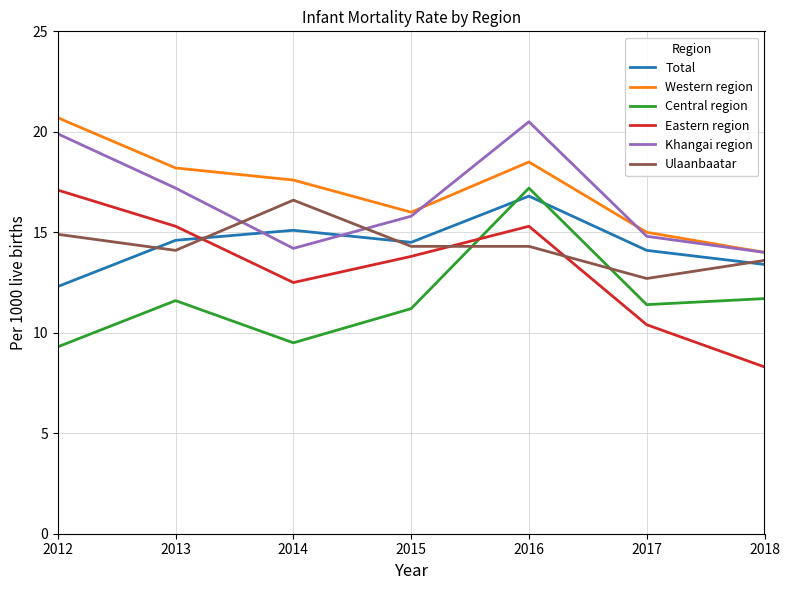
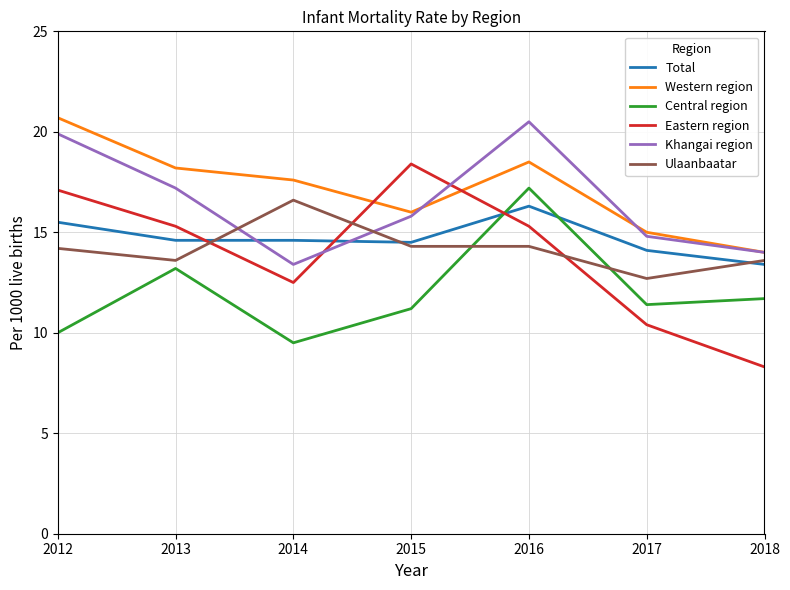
  {
    "Total": {
-     "2012": 12.3,
+     "2012": 15.5,
      "2013": 14.6,
-     "2014": 15.1,
+     "2014": 14.6,
      "2015": 14.5,
-     "2016": 16.8,
+     "2016": 16.3,
      "2017": 14.1,
      "2018": 13.4
    },
    "Western region": {
      "2012": 20.7,
      "2013": 18.2,
      "2014": 17.6,
      "2015": 16.0,
      "2016": 18.5,
      "2017": 15.0
    },
    "Central region": {
-     "2012": 9.3,
-     "2013": 11.6,
+     "2012": 10.0,
+     "2013": 13.2,
      "2014": 9.5,
      "2015": 11.2,
      "2016": 17.2,
      "2017": 11.4,
      "2018": 11.7
    },
    "Eastern region": {
      "2012": 17.1,
      "2013": 15.3,
      "2014": 12.5,
-     "2015": 13.8,
+     "2015": 18.4,
      "2016": 15.3,
      "2017": 10.4,
      "2018": 8.3
    },
    "Khangai region": {
      "2012": 19.9,
      "2013": 17.2,
-     "2014": 14.2,
+     "2014": 13.4,
      "2015": 15.8,
      "2016": 20.5,
      "2017": 14.8
    },
    "Ulaanbaatar": {
-     "2012": 14.9,
-     "2013": 14.1,
+     "2012": 14.2,
+     "2013": 13.6,
      "2014": 16.6,
      "2015": 14.3,
      "2016": 14.3,
      "2017": 12.7,
      "2018": 13.6
    }
  }
